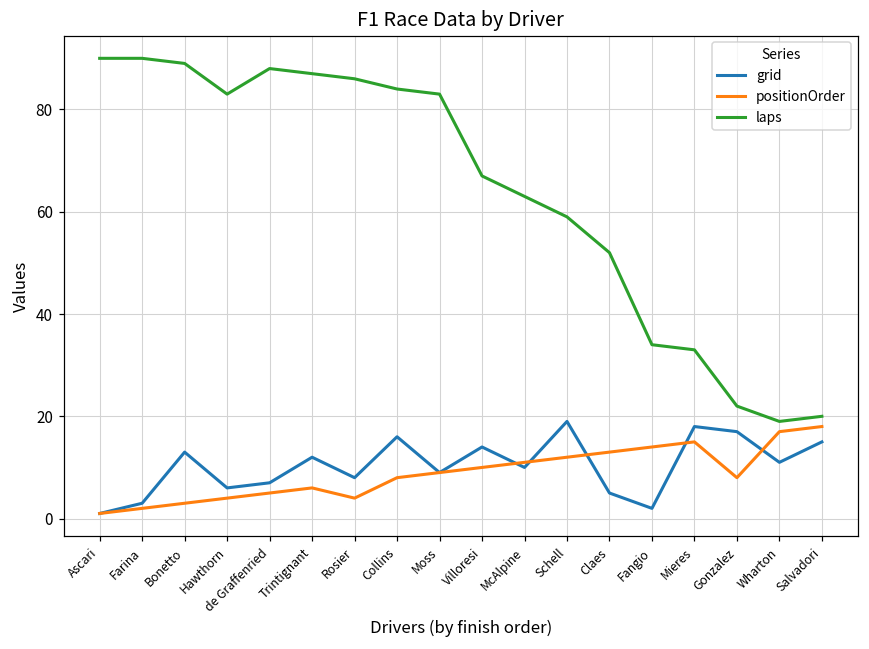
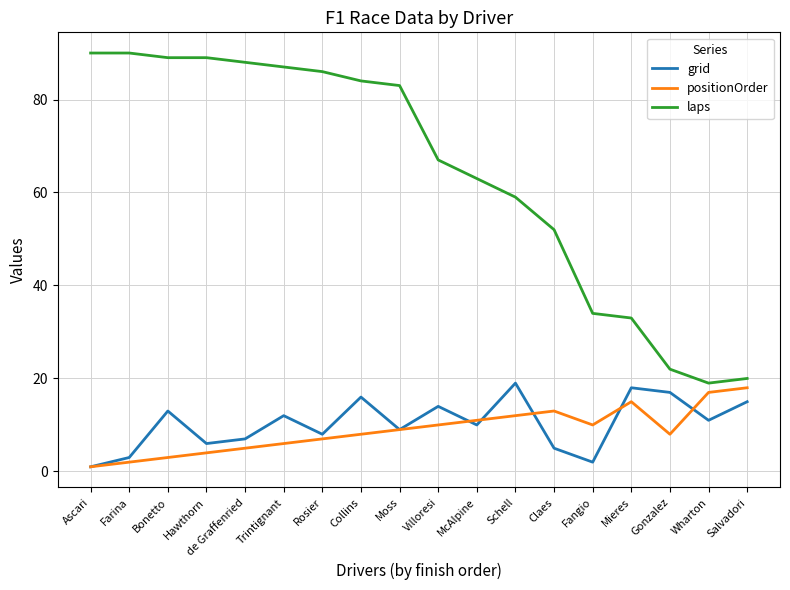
  {
    "grid": {
      "Farina": 3,
      "Bonetto": 13,
      "Hawthorn": 6,
      "de Graffenried": 7,
      "Trintignant": 12,
      "Rosier": 8,
      "Collins": 16,
      "Villoresi": 14,
      "McAlpine": 10,
      "Schell": 19,
      "Claes": 5,
      "Fangio": 2,
      "Mieres": 18,
      "Gonzalez": 17,
      "Wharton": 11,
      "Salvadori": 15
    },
    "positionOrder": {
      "Farina": 2,
      "Bonetto": 3,
      "Hawthorn": 4,
      "de Graffenried": 5,
      "Trintignant": 6,
-     "Rosier": 4,
+     "Rosier": 7,
      "Collins": 8,
      "Villoresi": 10,
      "McAlpine": 11,
      "Schell": 12,
      "Claes": 13,
-     "Fangio": 14,
+     "Fangio": 10,
      "Mieres": 15,
      "Gonzalez": 8,
      "Wharton": 17,
      "Salvadori": 18
    },
    "laps": {
      "Ascari": 90,
      "Farina": 90,
      "Bonetto": 89,
-     "Hawthorn": 83,
+     "Hawthorn": 89,
      "de Graffenried": 88,
      "Trintignant": 87,
      "Rosier": 86,
      "Collins": 84,
      "Moss": 83,
      "Villoresi": 67,
      "McAlpine": 63,
      "Schell": 59,
      "Claes": 52,
      "Fangio": 34,
      "Mieres": 33,
      "Gonzalez": 22,
      "Wharton": 19,
      "Salvadori": 20
    }
  }
